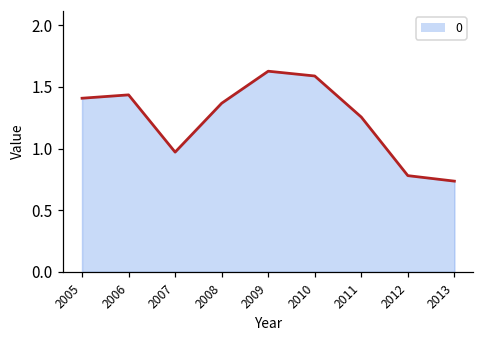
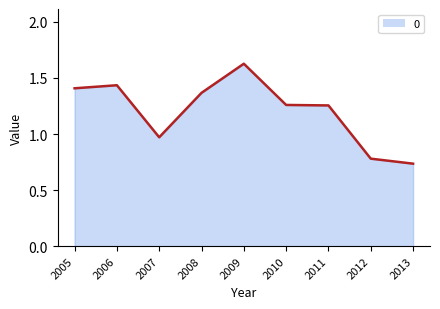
  {
    "2005": 1.41,
    "2006": 1.44,
    "2007": 0.97,
    "2008": 1.37,
    "2009": 1.63,
-   "2010": 1.59,
+   "2010": 1.26,
    "2011": 1.26,
    "2012": 0.78,
    "2013": 0.74
  }
